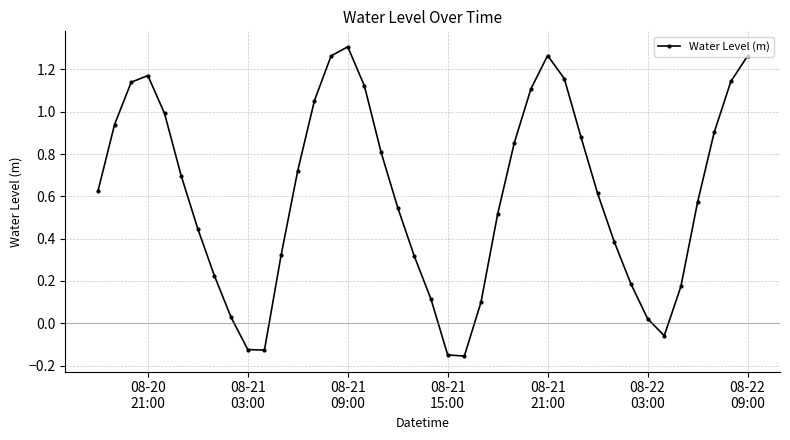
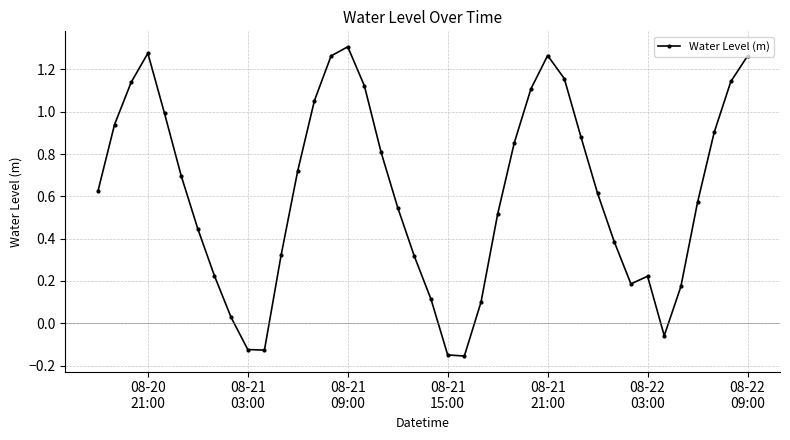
  {
-   "08-20 21:00": 1.17,
+   "08-20 21:00": 1.28,
    "08-21 03:00": -0.12,
    "08-21 09:00": 1.31,
    "08-21 15:00": -0.15,
    "08-21 21:00": 1.27,
-   "08-22 03:00": 0.02
+   "08-22 03:00": 0.22
  }
